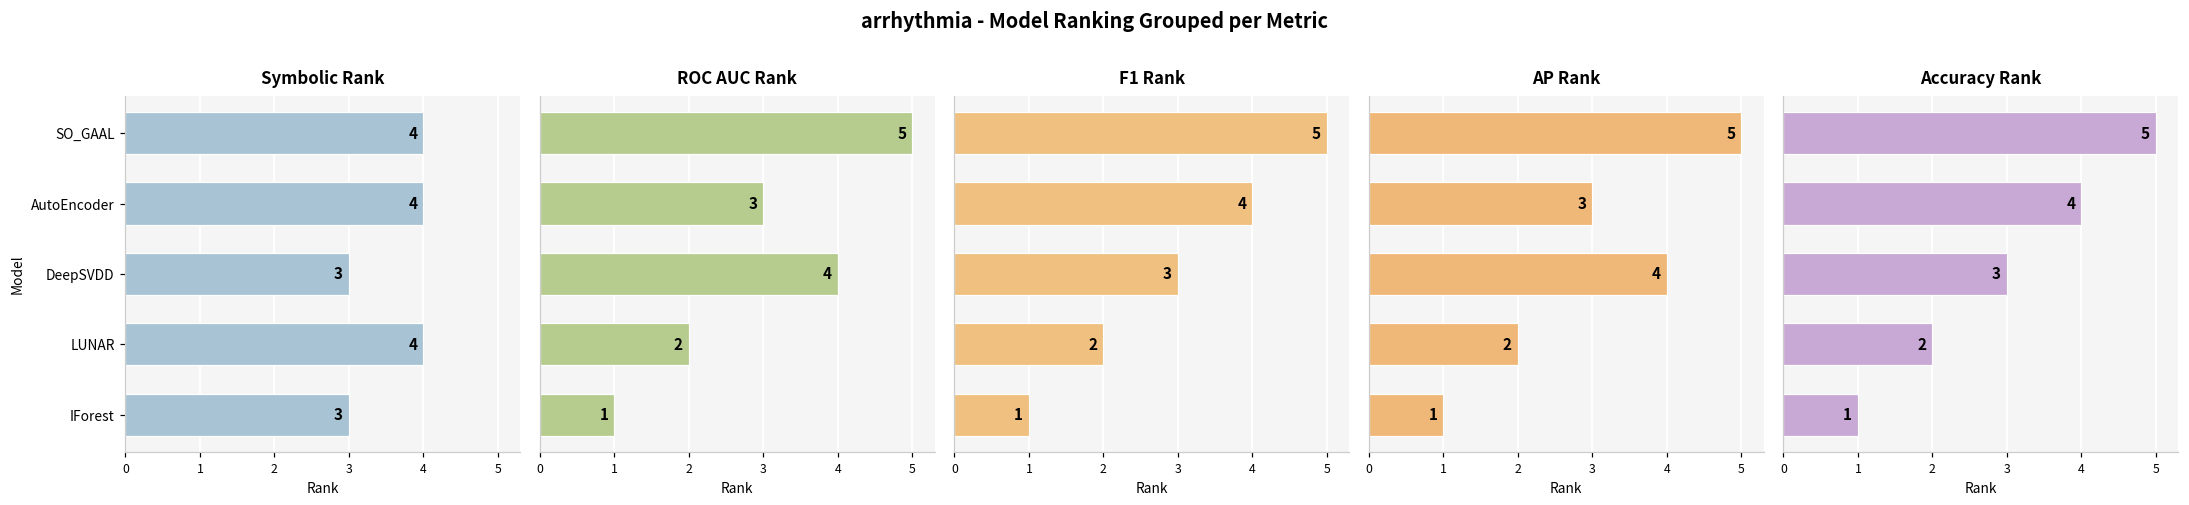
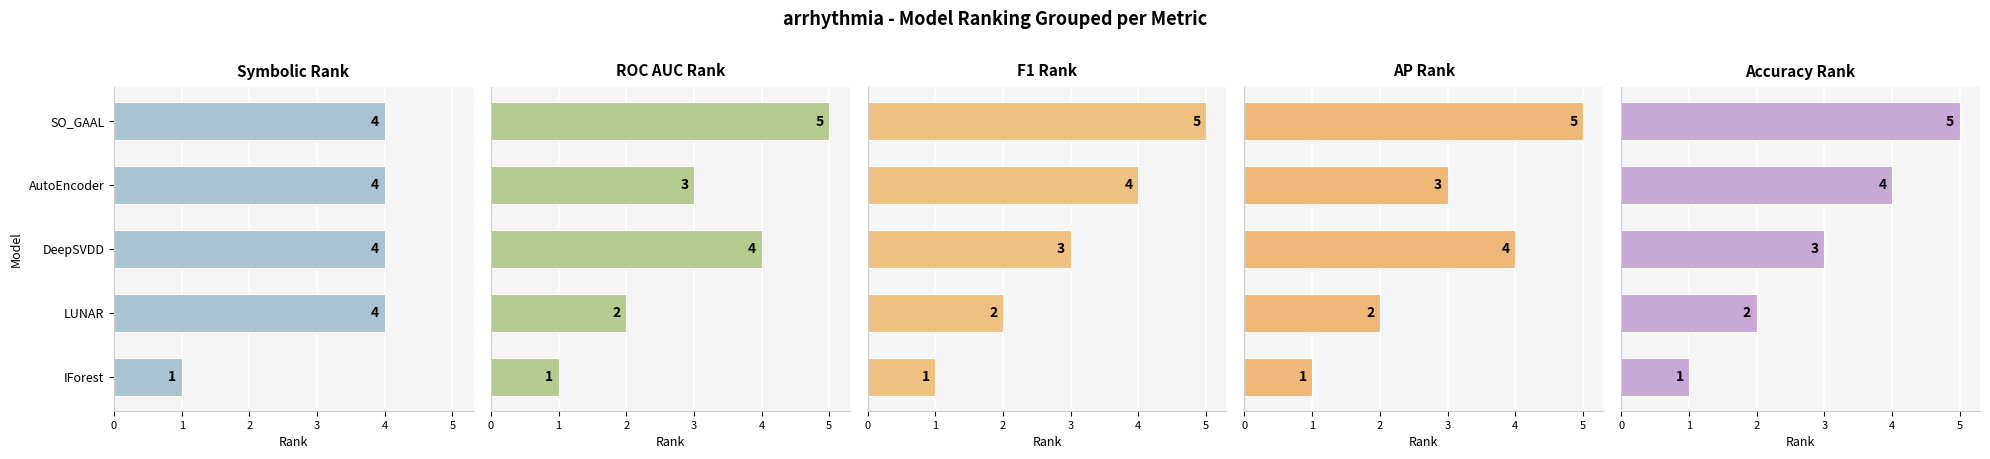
  {
    "Symbolic Rank": {
      "SO_GAAL": 4,
      "AutoEncoder": 4,
-     "DeepSVDD": 3,
+     "DeepSVDD": 4,
      "LUNAR": 4,
-     "IForest": 3
+     "IForest": 1
    }
  }
